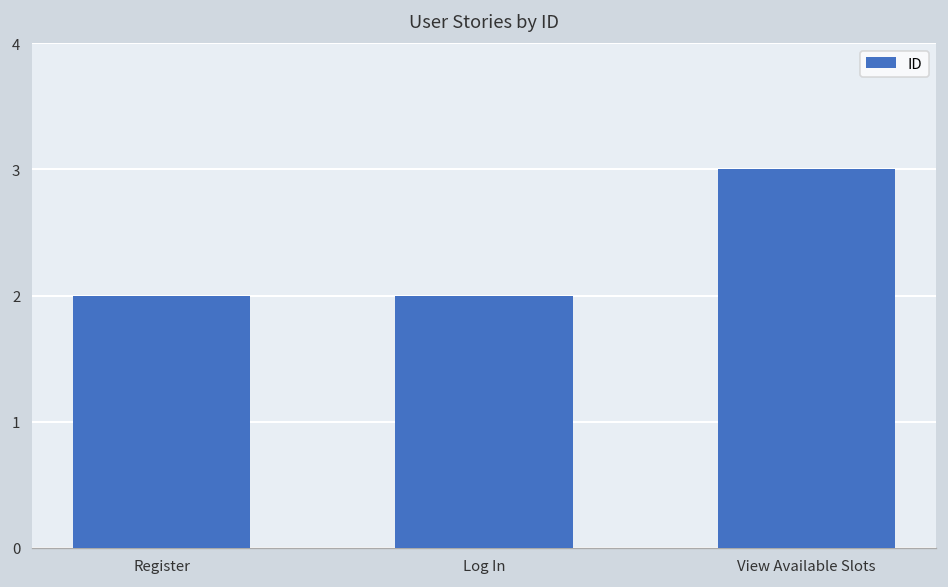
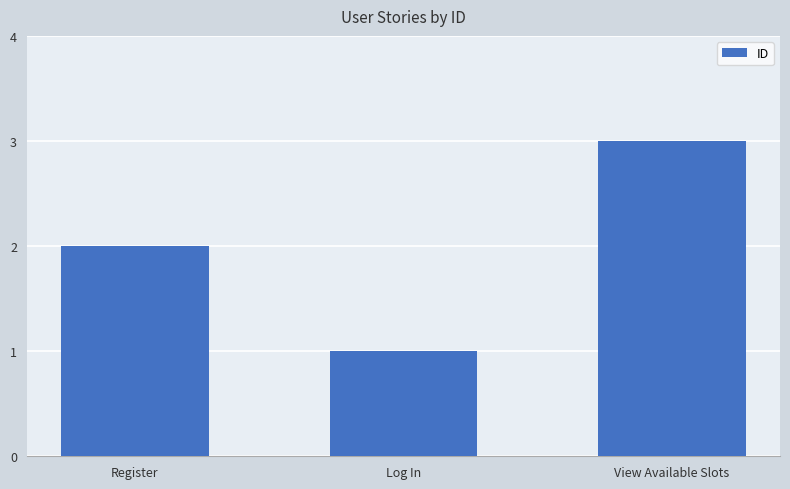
  {
    "Register": 2,
-   "Log In": 2,
+   "Log In": 1,
    "View Available Slots": 3
  }
